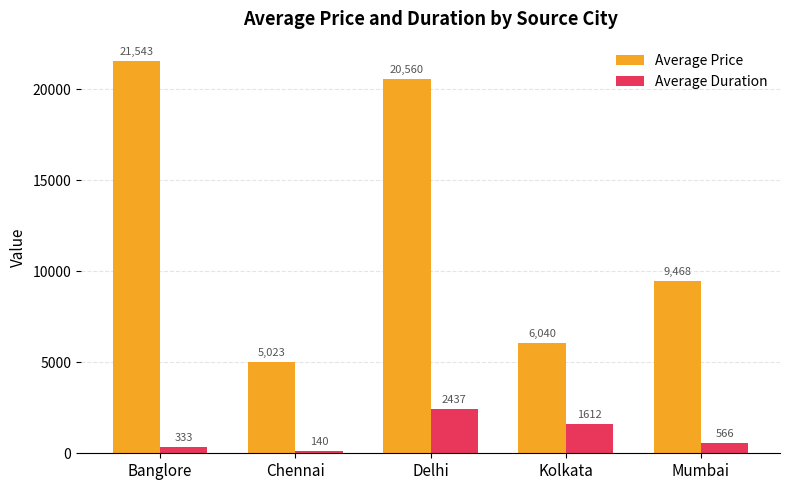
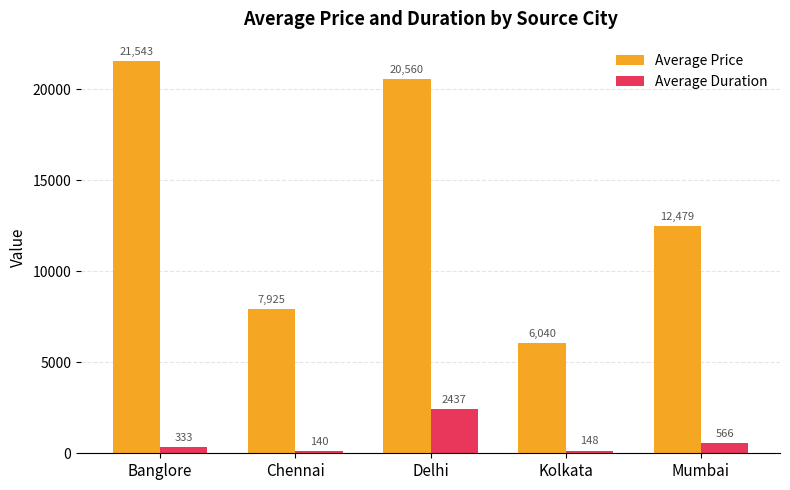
  {
    "Average Price": {
      "Banglore": "21,543",
-     "Chennai": "5,023",
+     "Chennai": "7,925",
      "Delhi": "20,560",
      "Kolkata": "6,040",
-     "Mumbai": "9,468"
+     "Mumbai": "12,479"
    },
    "Average Duration": {
      "Banglore": "333",
      "Chennai": "140",
      "Delhi": "2437",
-     "Kolkata": "1612",
+     "Kolkata": "148",
      "Mumbai": "566"
    }
  }
